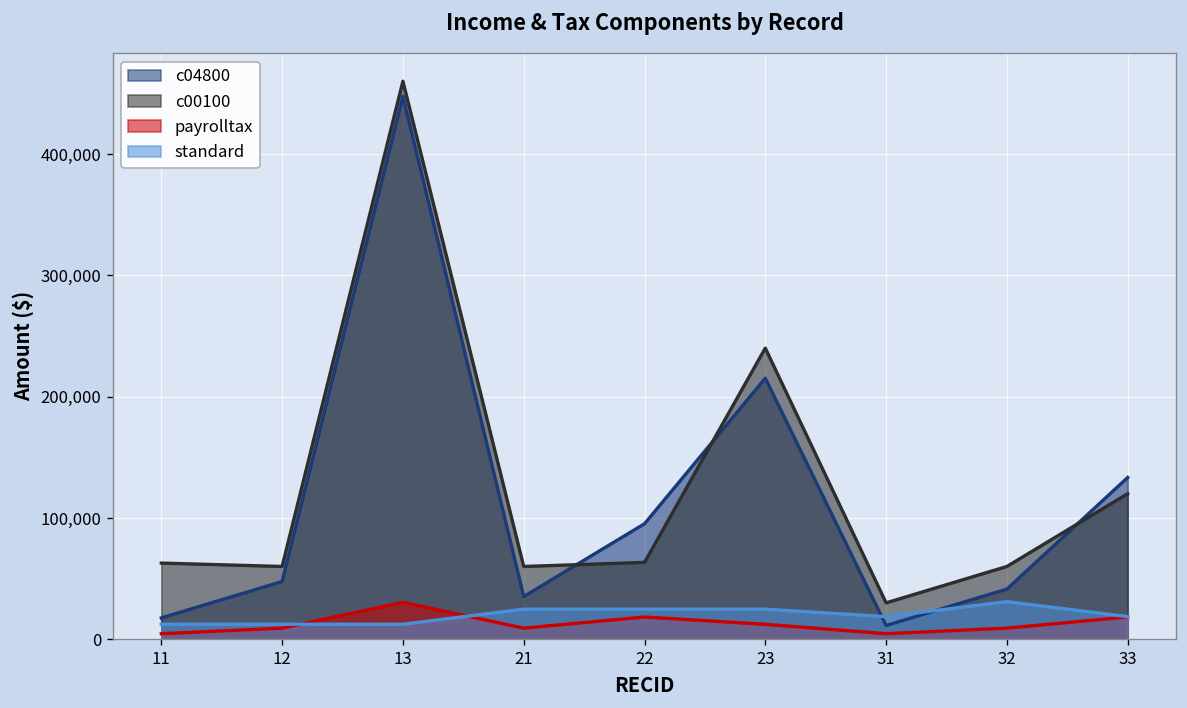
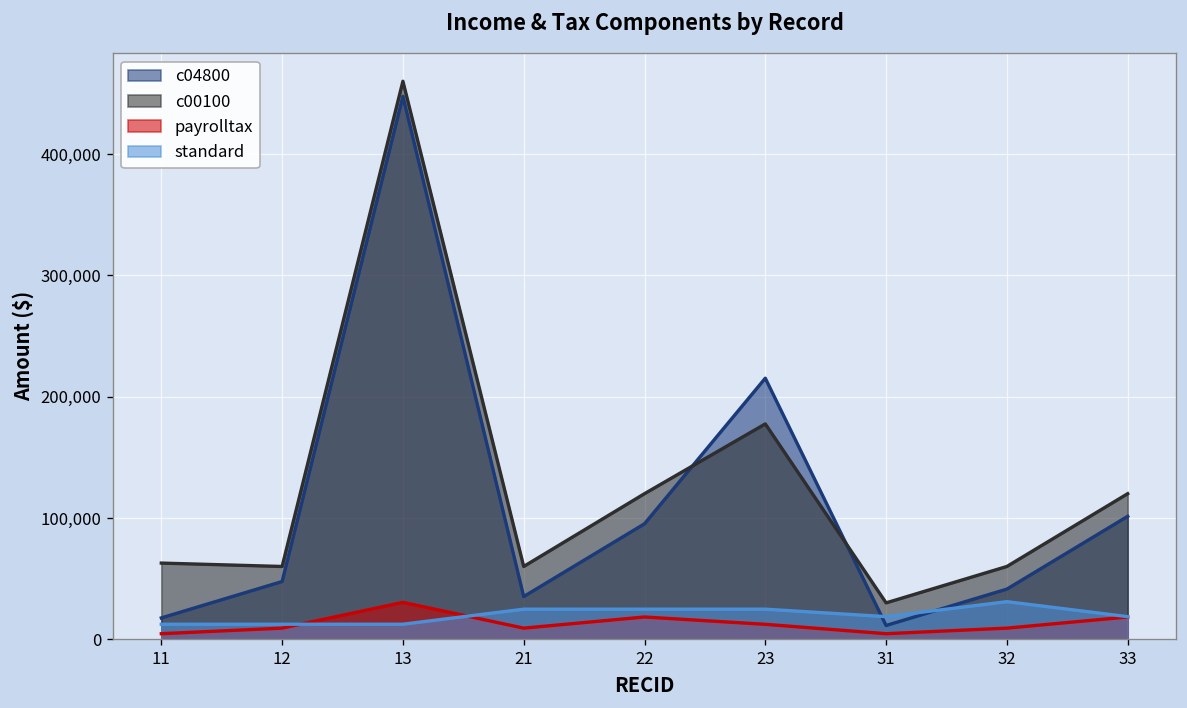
  {
    "c04800": {
      "11": "18,000",
      "12": "48,000",
      "13": "448,000",
      "21": "35,000",
      "22": "95,000",
      "23": "215,000",
      "31": "11,000",
      "32": "41,000",
-     "33": "133,000"
+     "33": "101,000"
    },
    "c00100": {
      "11": "63,000",
      "12": "60,000",
      "13": "460,000",
      "21": "60,000",
-     "22": "63,000",
-     "23": "240,000",
+     "22": "120,000",
+     "23": "178,000",
      "31": "30,000",
      "32": "60,000",
      "33": "120,000"
    },
    "payrolltax": {
      "11": "5,000",
      "12": "9,000",
      "13": "30,000",
      "21": "9,000",
      "22": "18,000",
      "23": "12,000",
      "31": "5,000",
      "32": "9,000"
    },
    "standard": {
      "11": "12,000",
      "12": "12,000",
      "13": "12,000",
      "21": "25,000",
      "22": "25,000",
      "23": "25,000",
      "31": "19,000",
      "32": "31,000"
    }
  }
